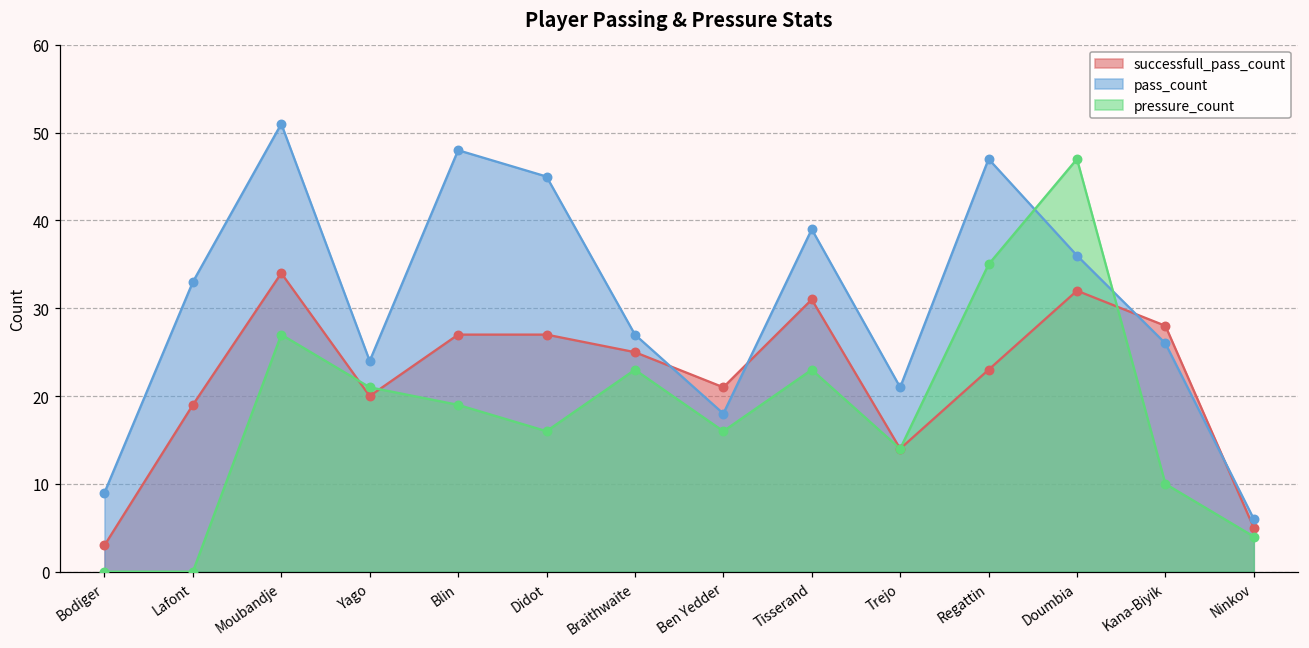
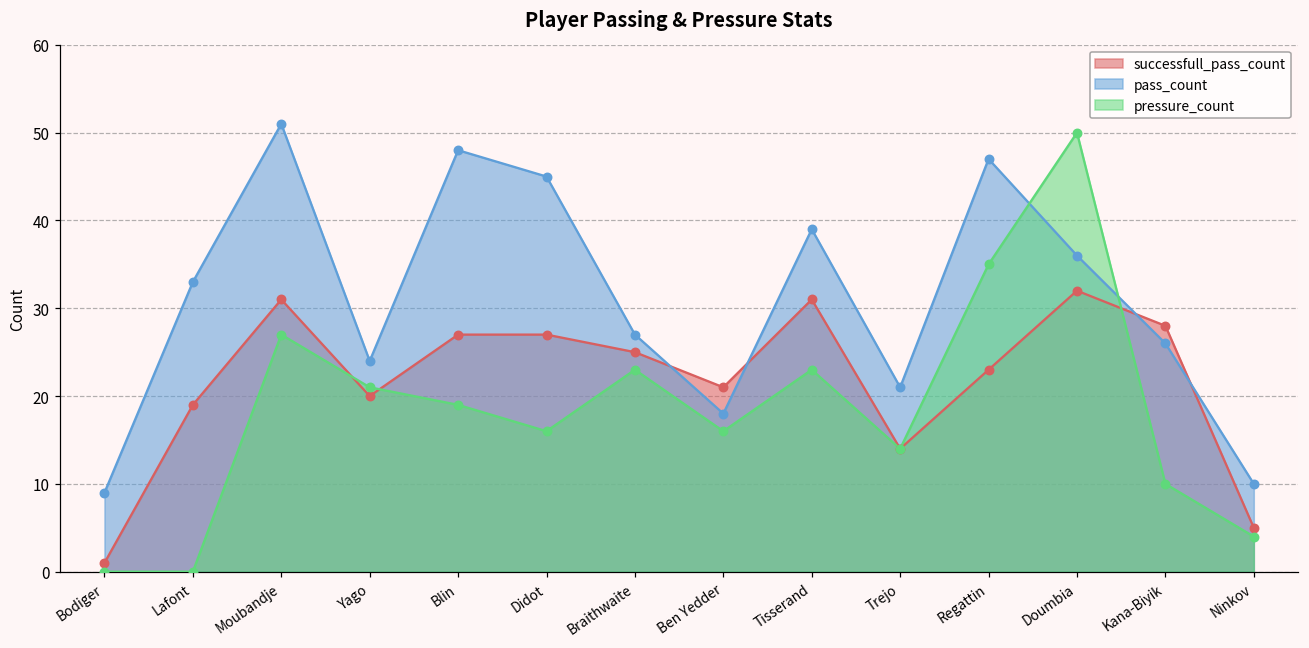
  {
    "successfull_pass_count": {
-     "Bodiger": 3,
+     "Bodiger": 1,
      "Lafont": 19,
-     "Moubandje": 34,
+     "Moubandje": 31,
      "Yago": 20,
      "Blin": 27,
      "Didot": 27,
      "Braithwaite": 25,
      "Ben Yedder": 21,
      "Tisserand": 31,
      "Regattin": 23,
      "Doumbia": 32,
      "Kana-Biyik": 28,
      "Ninkov": 5
    },
    "pass_count": {
      "Bodiger": 9,
      "Lafont": 33,
      "Moubandje": 51,
      "Yago": 24,
      "Blin": 48,
      "Didot": 45,
      "Braithwaite": 27,
      "Ben Yedder": 18,
      "Tisserand": 39,
      "Trejo": 21,
      "Regattin": 47,
      "Doumbia": 36,
      "Kana-Biyik": 26,
-     "Ninkov": 6
+     "Ninkov": 10
    },
    "pressure_count": {
      "Bodiger": 0,
      "Lafont": 0,
      "Moubandje": 27,
      "Yago": 21,
      "Blin": 19,
      "Didot": 16,
      "Braithwaite": 23,
      "Ben Yedder": 16,
      "Tisserand": 23,
      "Regattin": 35,
-     "Doumbia": 47,
+     "Doumbia": 50,
      "Kana-Biyik": 10,
      "Ninkov": 4
    }
  }
